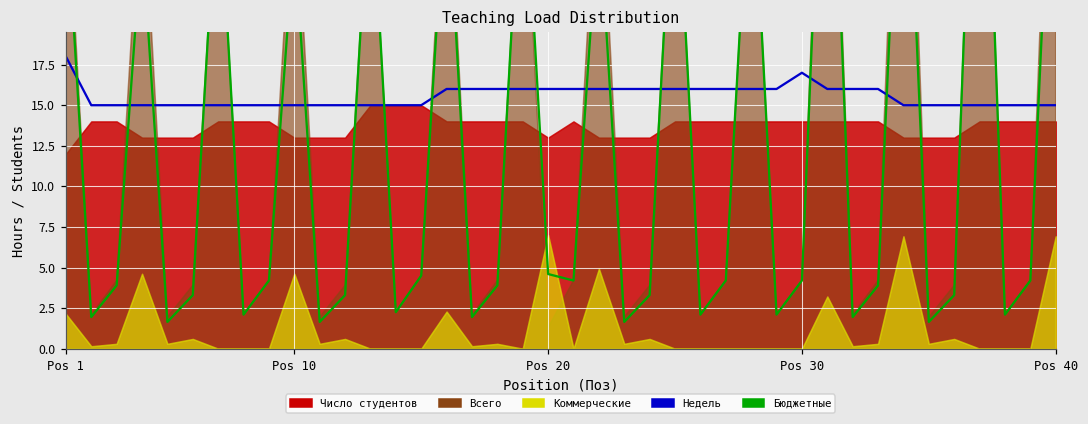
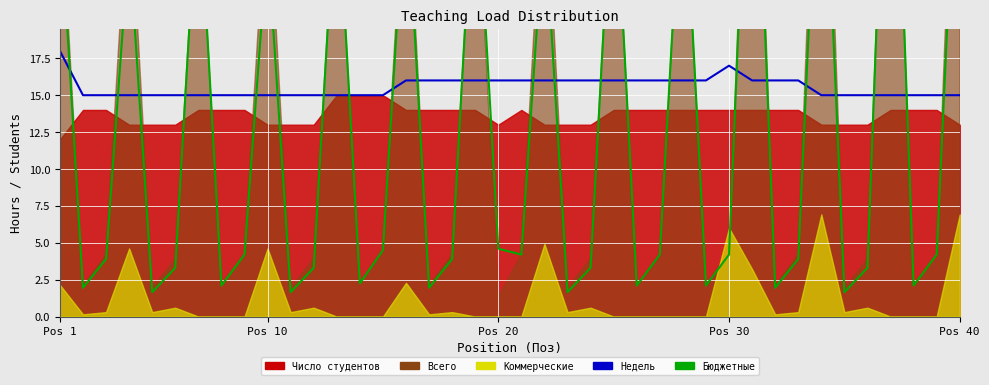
  {
    "Недель": {
      "Pos 1": 18,
      "Pos 10": 15,
      "Pos 20": 16,
      "Pos 30": 17,
      "Pos 40": 15
    },
    "Число студентов": {
      "Pos 1": 12,
      "Pos 10": 13,
      "Pos 20": 13,
      "Pos 30": 14,
-     "Pos 40": 14
+     "Pos 40": 13
    },
    "Бюджетные": {
      "Pos 20": 4.6
    },
    "Всего": {
      "Pos 20": 1.3
    },
    "Коммерческие": {
      "Pos 1": 2,
      "Pos 10": 4.6,
-     "Pos 20": 7,
-     "Pos 30": 0,
+     "Pos 20": 0,
+     "Pos 30": 6,
      "Pos 40": 7
    }
  }
